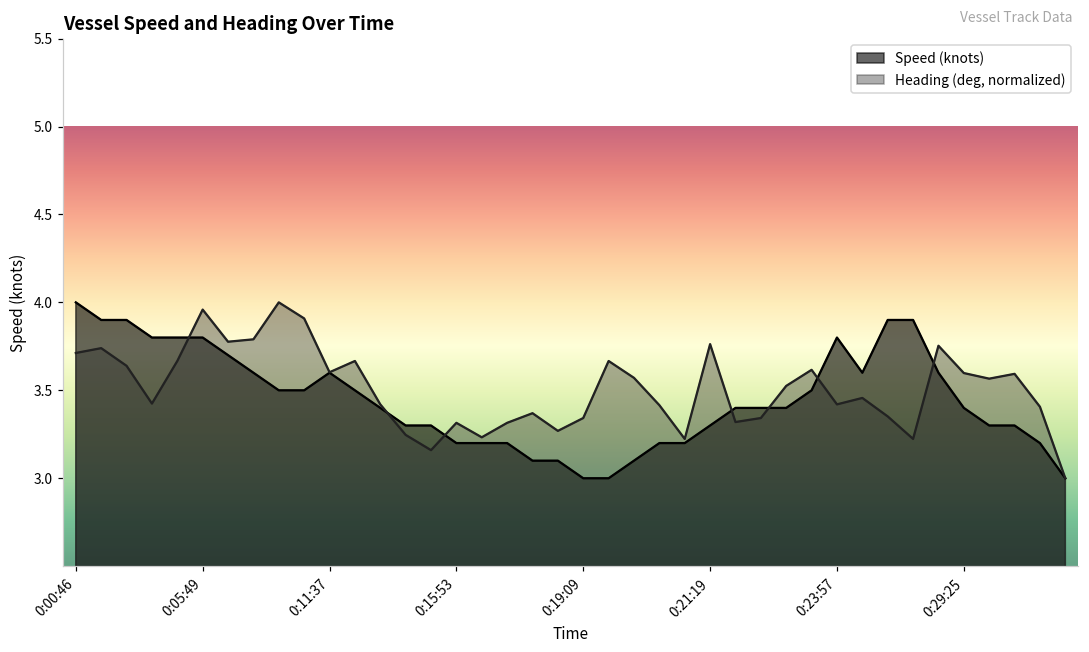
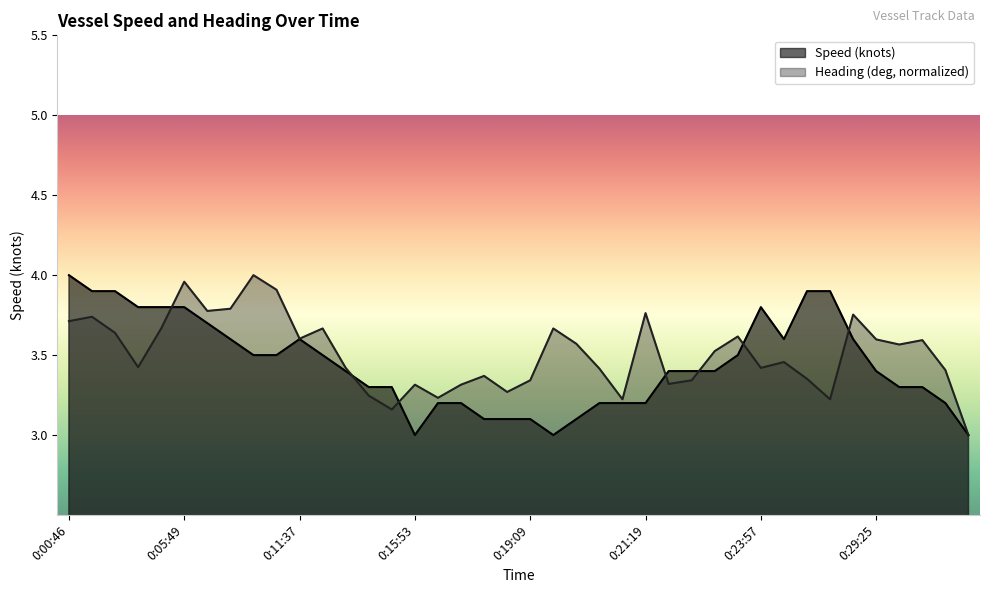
  {
    "Speed (knots)": {
      "0:00:46": 4.0,
      "0:05:49": 3.8,
-     "0:15:53": 3.2,
-     "0:19:09": 3.0,
-     "0:21:19": 3.3,
+     "0:15:53": 3.0,
+     "0:19:09": 3.1,
+     "0:21:19": 3.2,
      "0:23:57": 3.8,
      "0:29:25": 3.4
    },
    "Heading (deg, normalized)": {
      "0:00:46": 3.7,
      "0:05:49": 3.96,
      "0:15:53": 3.3,
      "0:19:09": 3.34,
      "0:21:19": 3.76,
      "0:23:57": 3.42,
      "0:29:25": 3.6
    }
  }
